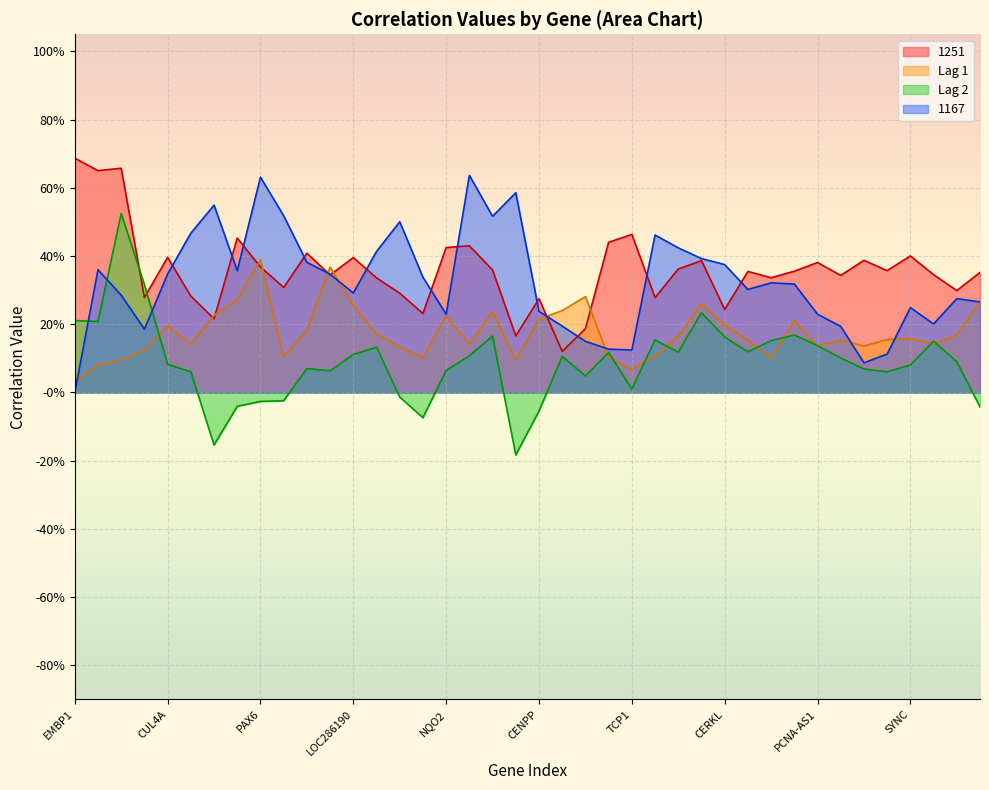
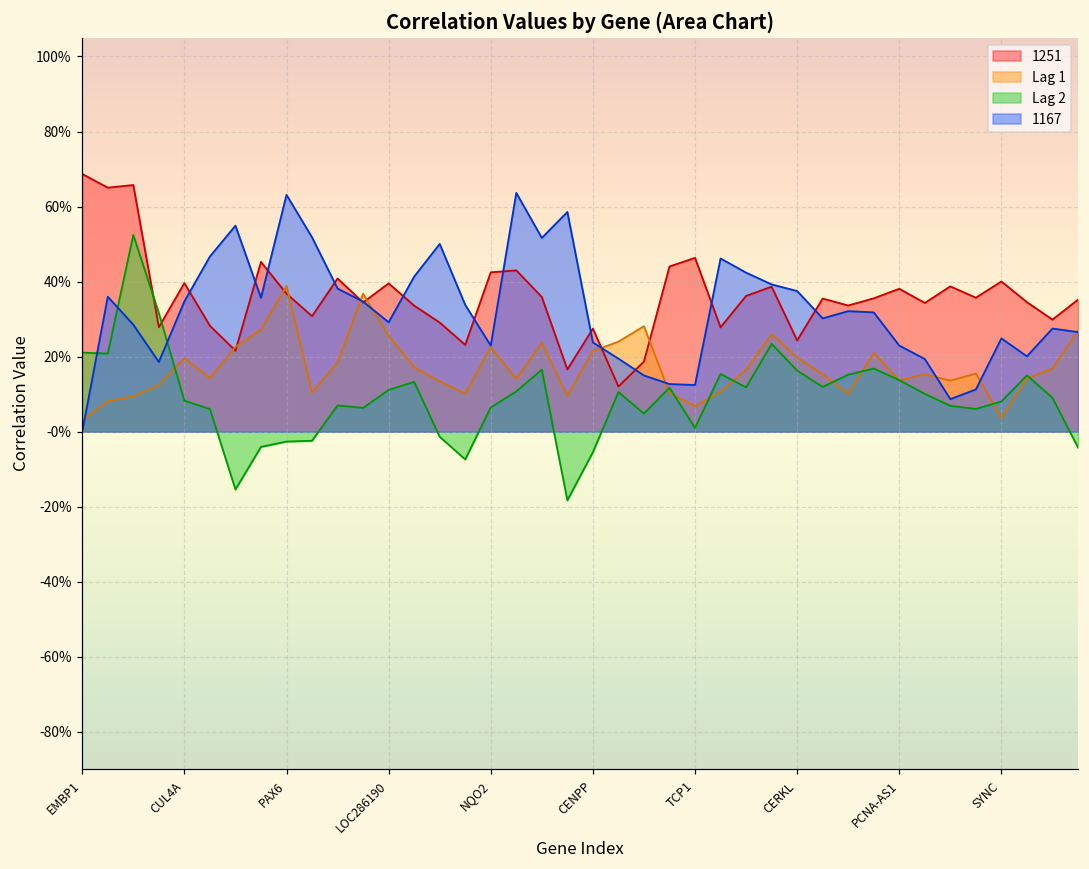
  {
    "1251": {
      "EMBP1": "69%",
      "CUL4A": "40%",
      "PAX6": "37%",
      "LOC286190": "40%",
      "NQO2": "42%",
      "CENPP": "27%",
      "TCP1": "46%",
      "CERKL": "24%",
      "PCNA-AS1": "38%",
      "SYNC": "40%"
    },
    "Lag 1": {
      "EMBP1": "3%",
      "CUL4A": "20%",
      "PAX6": "39%",
      "LOC286190": "26%",
      "CENPP": "22%",
      "TCP1": "7%",
      "CERKL": "20%",
-     "SYNC": "16%"
+     "SYNC": "4%"
    },
    "1167": {
      "EMBP1": "0%",
      "CUL4A": "35%",
      "PAX6": "63%",
      "LOC286190": "29%",
      "CENPP": "24%",
      "TCP1": "12%",
      "CERKL": "37%",
      "PCNA-AS1": "23%",
      "SYNC": "25%"
    }
  }
